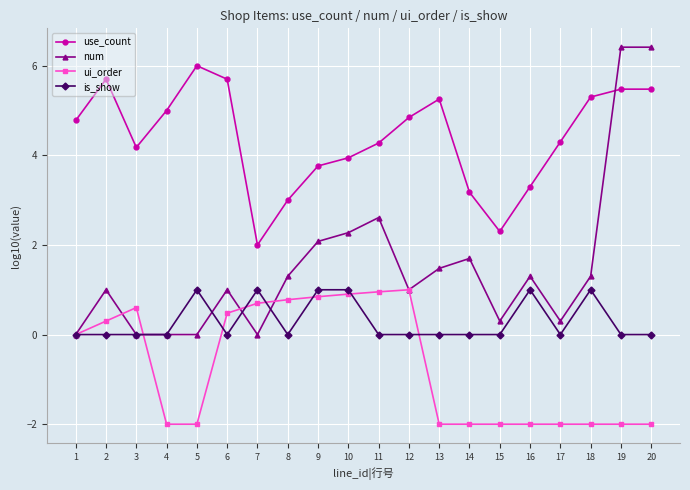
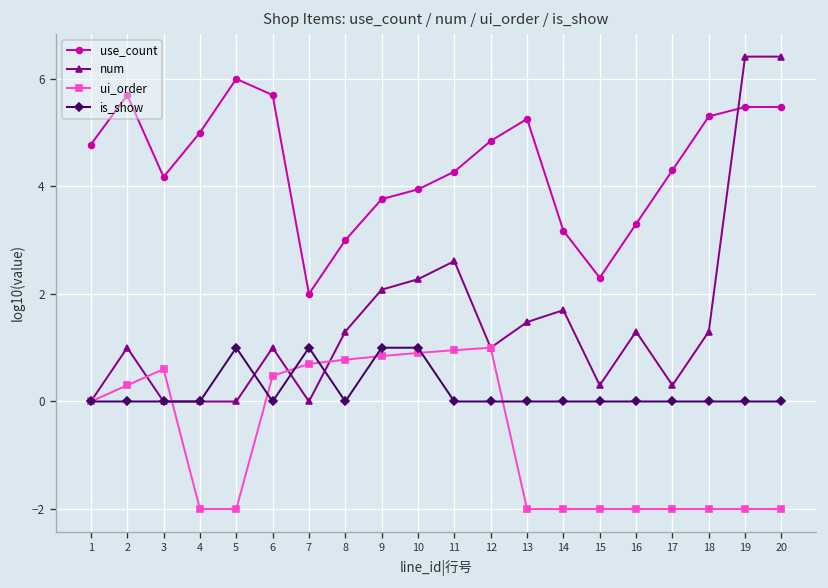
  {
    "use_count": {
      "1": 4.8,
      "3": 4.2,
      "4": 5,
      "5": 6,
      "6": 5.7,
      "7": 2,
      "8": 3,
      "9": 3.8,
      "10": 4,
      "11": 4.3,
      "12": 4.8,
      "13": 5.3,
      "14": 3.2,
      "15": 2.3,
      "16": 3.3,
      "17": 4.3,
      "18": 5.3,
      "19": 5.5,
      "20": 5.5
    },
    "num": {
      "2": 1,
      "5": 0,
      "6": 1,
      "7": 0,
      "8": 1.3,
      "9": 2.1,
      "10": 2.3,
      "11": 2.6,
      "13": 1.5,
      "14": 1.7,
      "15": 0.3,
      "16": 1.3,
      "17": 0.3,
      "18": 1.3,
      "19": 6.4,
      "20": 6.4
    },
    "ui_order": {
      "2": 0.3,
      "3": 0.6,
      "4": -2,
      "5": -2,
      "6": 0.5,
      "7": 0.7,
      "8": 0.8,
      "9": 0.8,
      "10": 0.9,
      "11": 1,
      "13": -2,
      "14": -2,
      "15": -2,
      "16": -2,
      "17": -2,
      "18": -2,
      "19": -2,
      "20": -2
    },
    "is_show": {
      "2": 0,
      "5": 1,
      "6": 0,
      "7": 1,
      "8": 0,
      "9": 1,
      "10": 1,
      "11": 0,
      "12": 0,
      "13": 0,
      "14": 0,
      "15": 0,
-     "16": 1,
+     "16": 0,
      "17": 0,
-     "18": 1,
+     "18": 0,
      "19": 0,
      "20": 0
    }
  }
